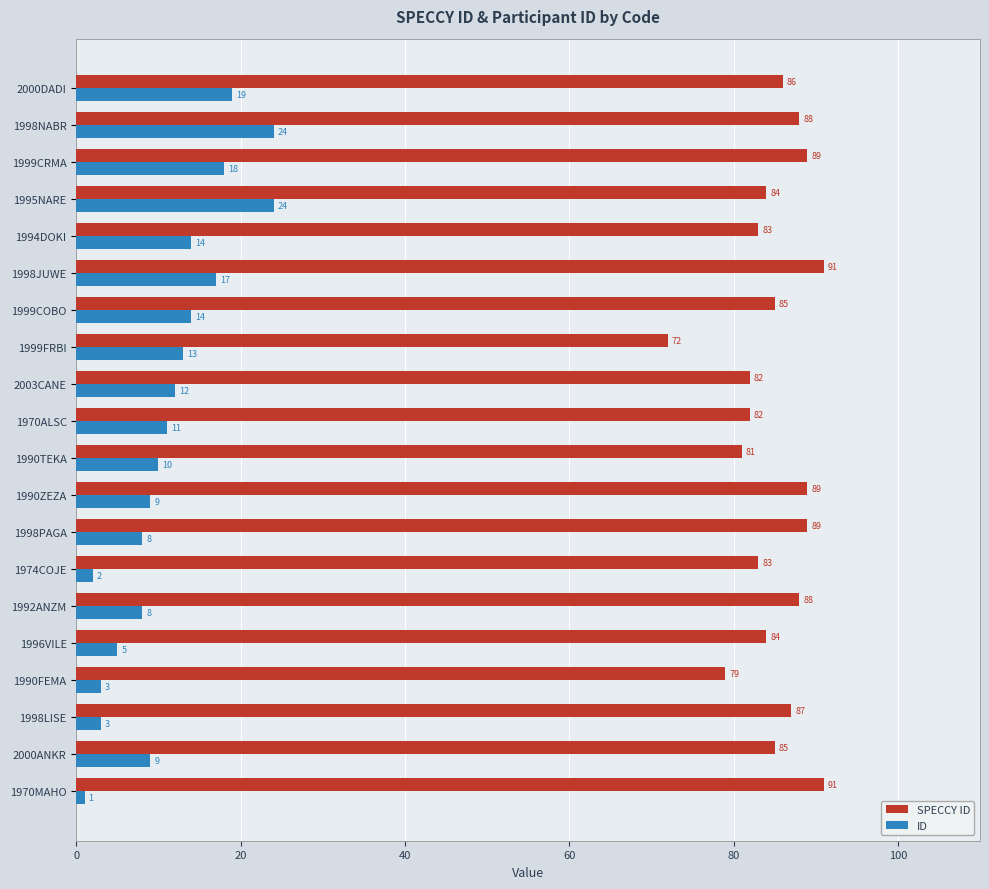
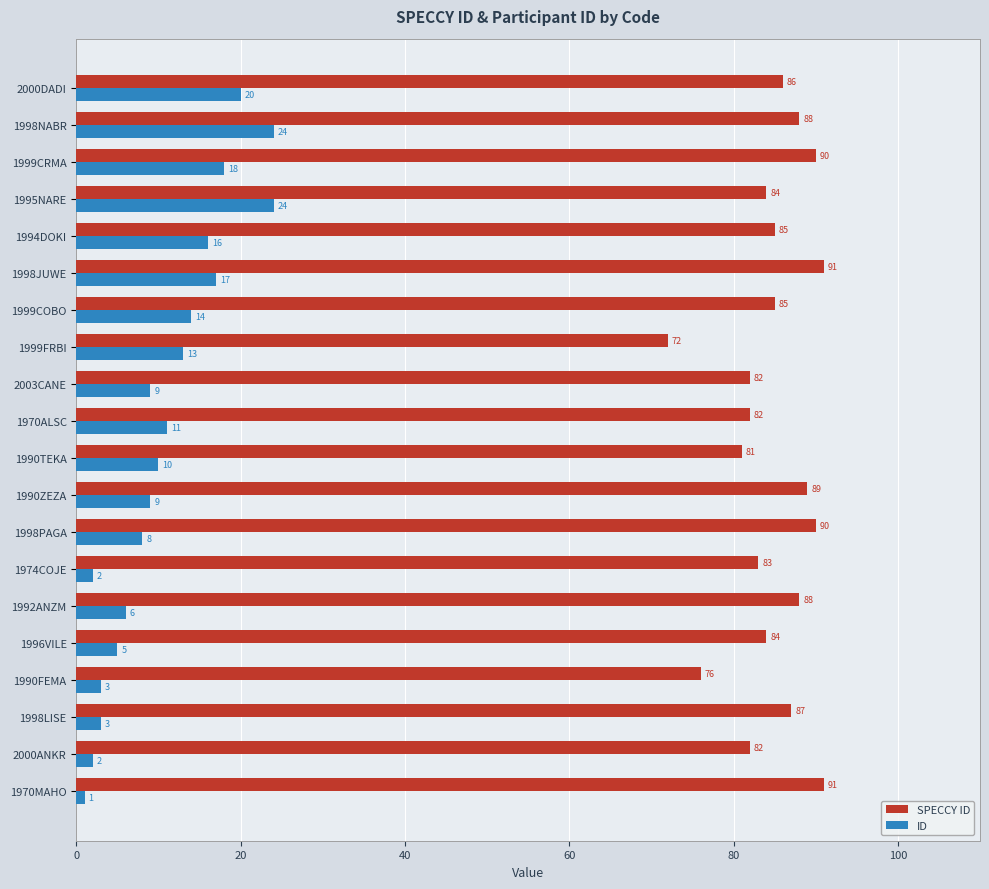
  {
    "SPECCY ID": {
      "2000DADI": 86,
      "1998NABR": 88,
-     "1999CRMA": 89,
+     "1999CRMA": 90,
      "1995NARE": 84,
-     "1994DOKI": 83,
+     "1994DOKI": 85,
      "1998JUWE": 91,
      "1999COBO": 85,
      "1999FRBI": 72,
      "2003CANE": 82,
      "1970ALSC": 82,
      "1990TEKA": 81,
      "1990ZEZA": 89,
-     "1998PAGA": 89,
+     "1998PAGA": 90,
      "1974COJE": 83,
      "1992ANZM": 88,
      "1996VILE": 84,
-     "1990FEMA": 79,
+     "1990FEMA": 76,
      "1998LISE": 87,
-     "2000ANKR": 85,
+     "2000ANKR": 82,
      "1970MAHO": 91
    },
    "ID": {
-     "2000DADI": 19,
+     "2000DADI": 20,
      "1998NABR": 24,
      "1999CRMA": 18,
      "1995NARE": 24,
-     "1994DOKI": 14,
+     "1994DOKI": 16,
      "1998JUWE": 17,
      "1999COBO": 14,
      "1999FRBI": 13,
-     "2003CANE": 12,
+     "2003CANE": 9,
      "1970ALSC": 11,
      "1990TEKA": 10,
      "1990ZEZA": 9,
      "1998PAGA": 8,
      "1974COJE": 2,
-     "1992ANZM": 8,
+     "1992ANZM": 6,
      "1996VILE": 5,
      "1990FEMA": 3,
      "1998LISE": 3,
-     "2000ANKR": 9,
+     "2000ANKR": 2,
      "1970MAHO": 1
    }
  }
